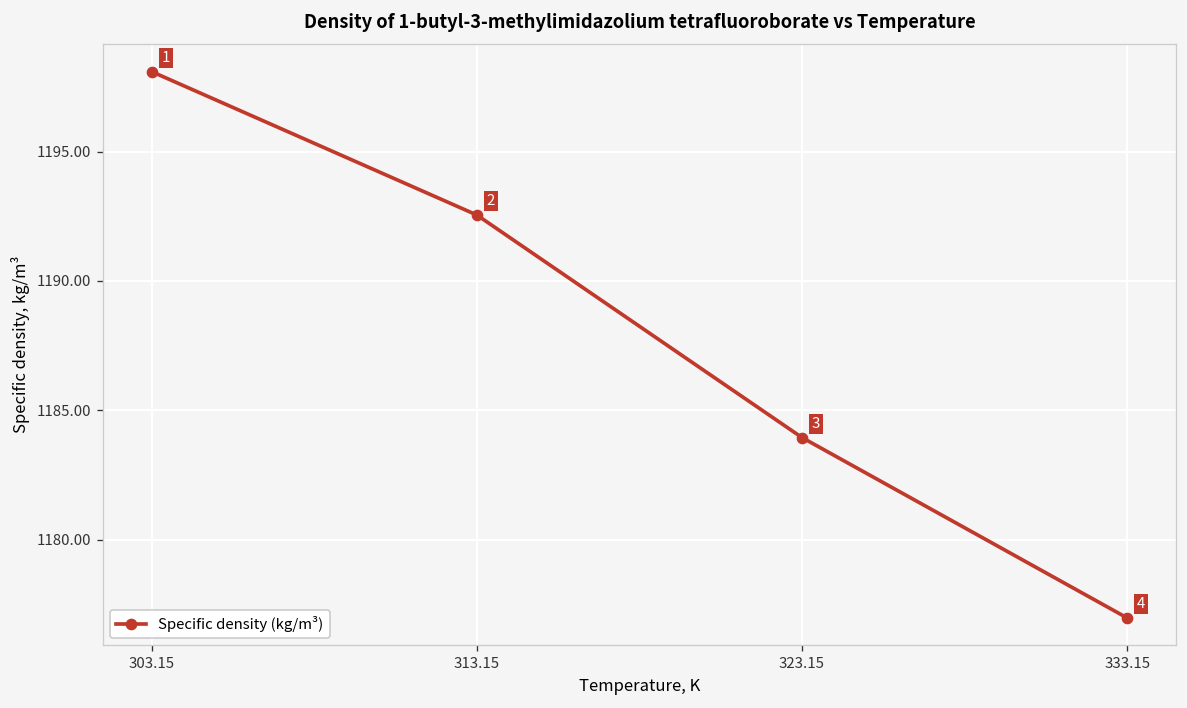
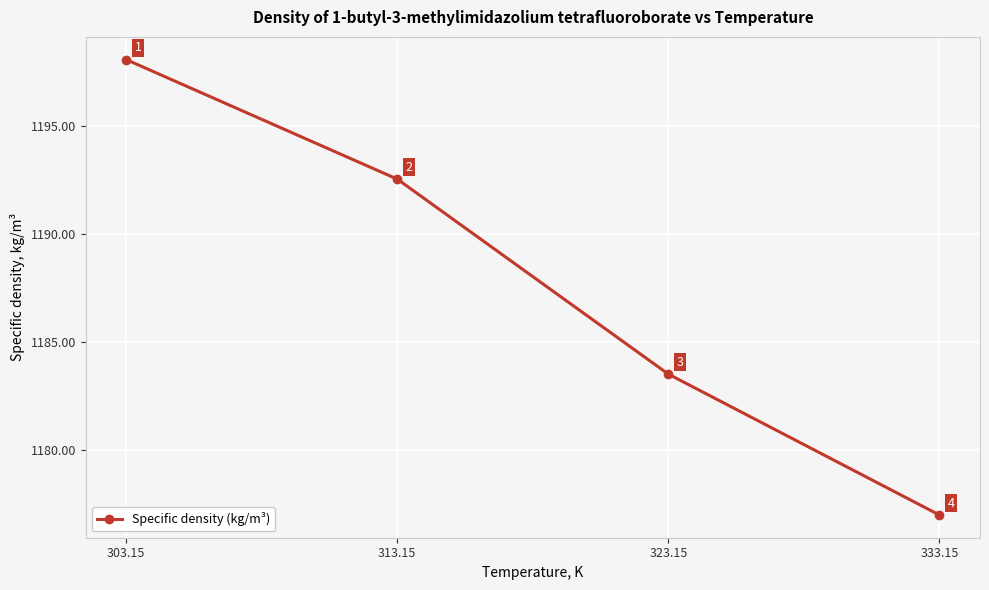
  {
-   "323.15": 1184.0
+   "323.15": 1183.5
  }
